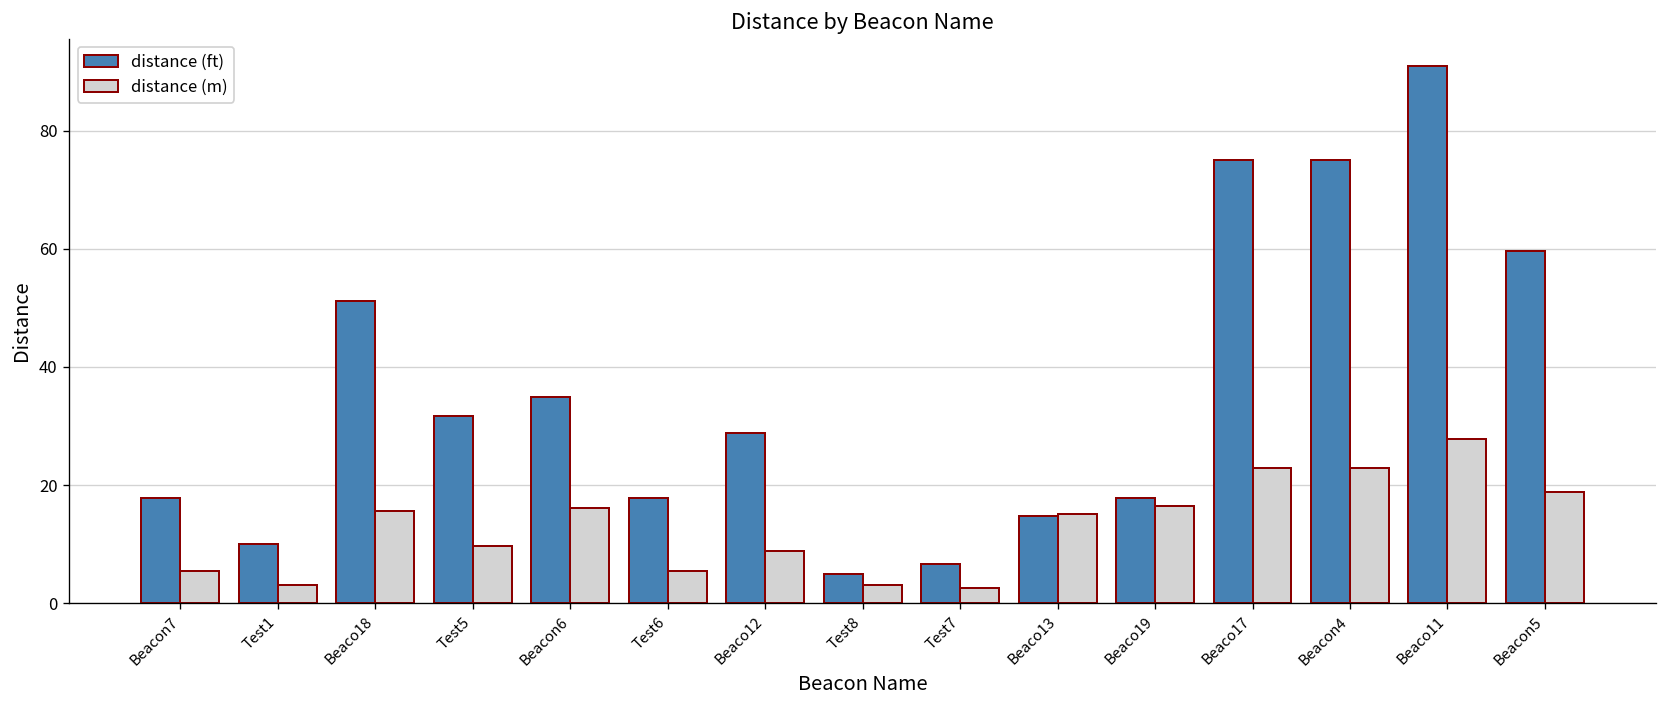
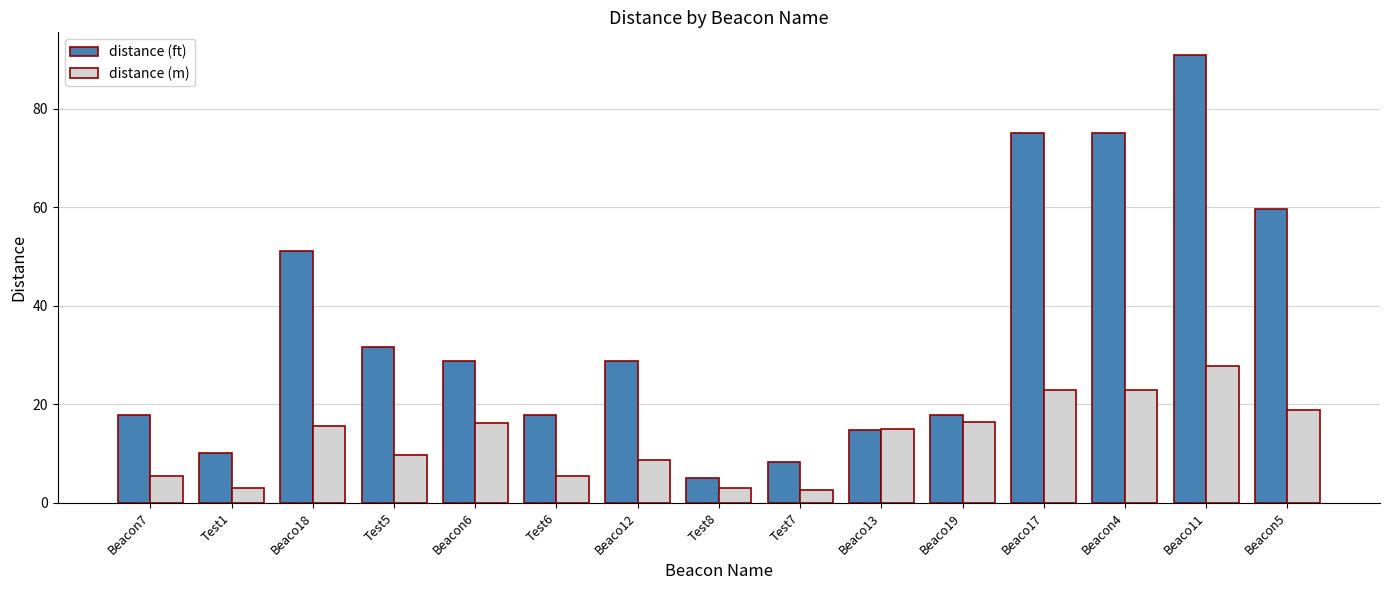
  {
    "distance (ft)": {
      "Beacon7": 18,
      "Test1": 10,
      "Beaco18": 51,
      "Test5": 32,
-     "Beacon6": 35,
+     "Beacon6": 29,
      "Test6": 18,
      "Beaco12": 29,
      "Test8": 5,
-     "Test7": 7,
+     "Test7": 8,
      "Beaco13": 15,
      "Beaco19": 18,
      "Beaco17": 75,
      "Beacon4": 75,
      "Beaco11": 91,
      "Beacon5": 60
    },
    "distance (m)": {
      "Beacon7": 5,
      "Test1": 3,
      "Beaco18": 16,
      "Test5": 10,
      "Beacon6": 16,
      "Test6": 5,
      "Beaco12": 9,
      "Test8": 3,
      "Test7": 3,
      "Beaco13": 15,
      "Beaco19": 16,
      "Beaco17": 23,
      "Beacon4": 23,
      "Beaco11": 28,
      "Beacon5": 19
    }
  }
